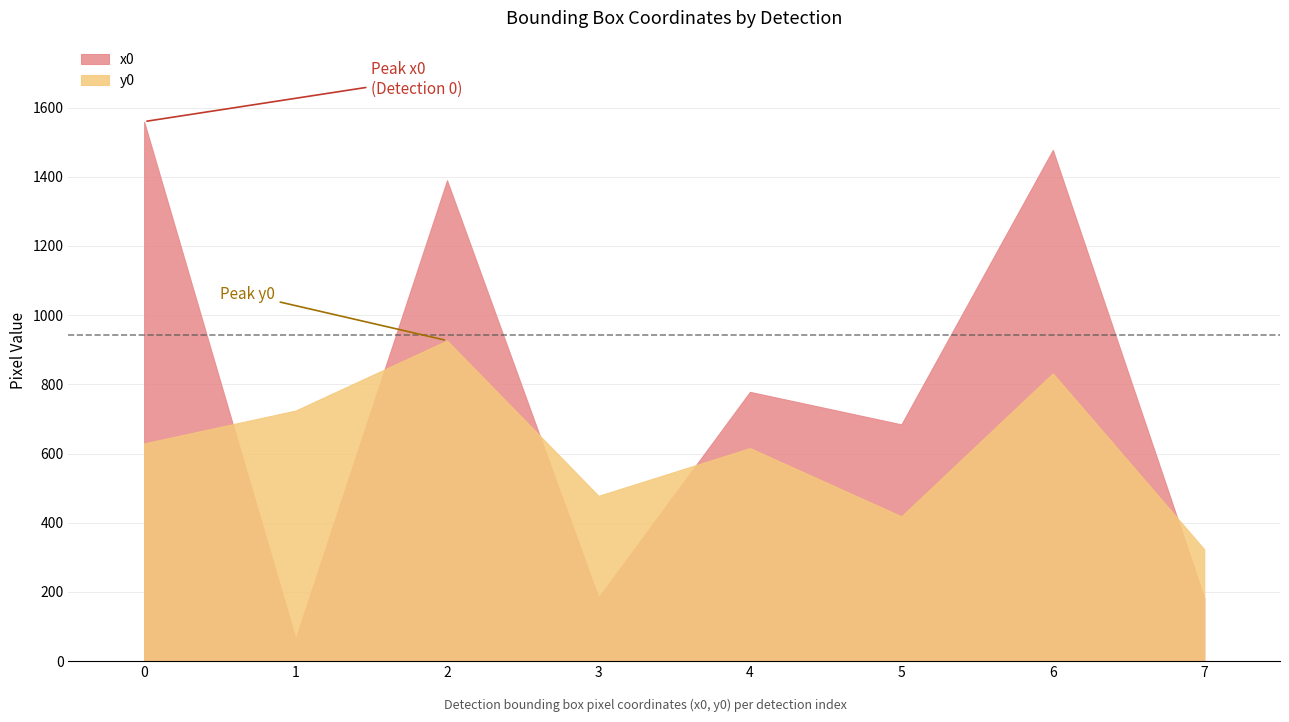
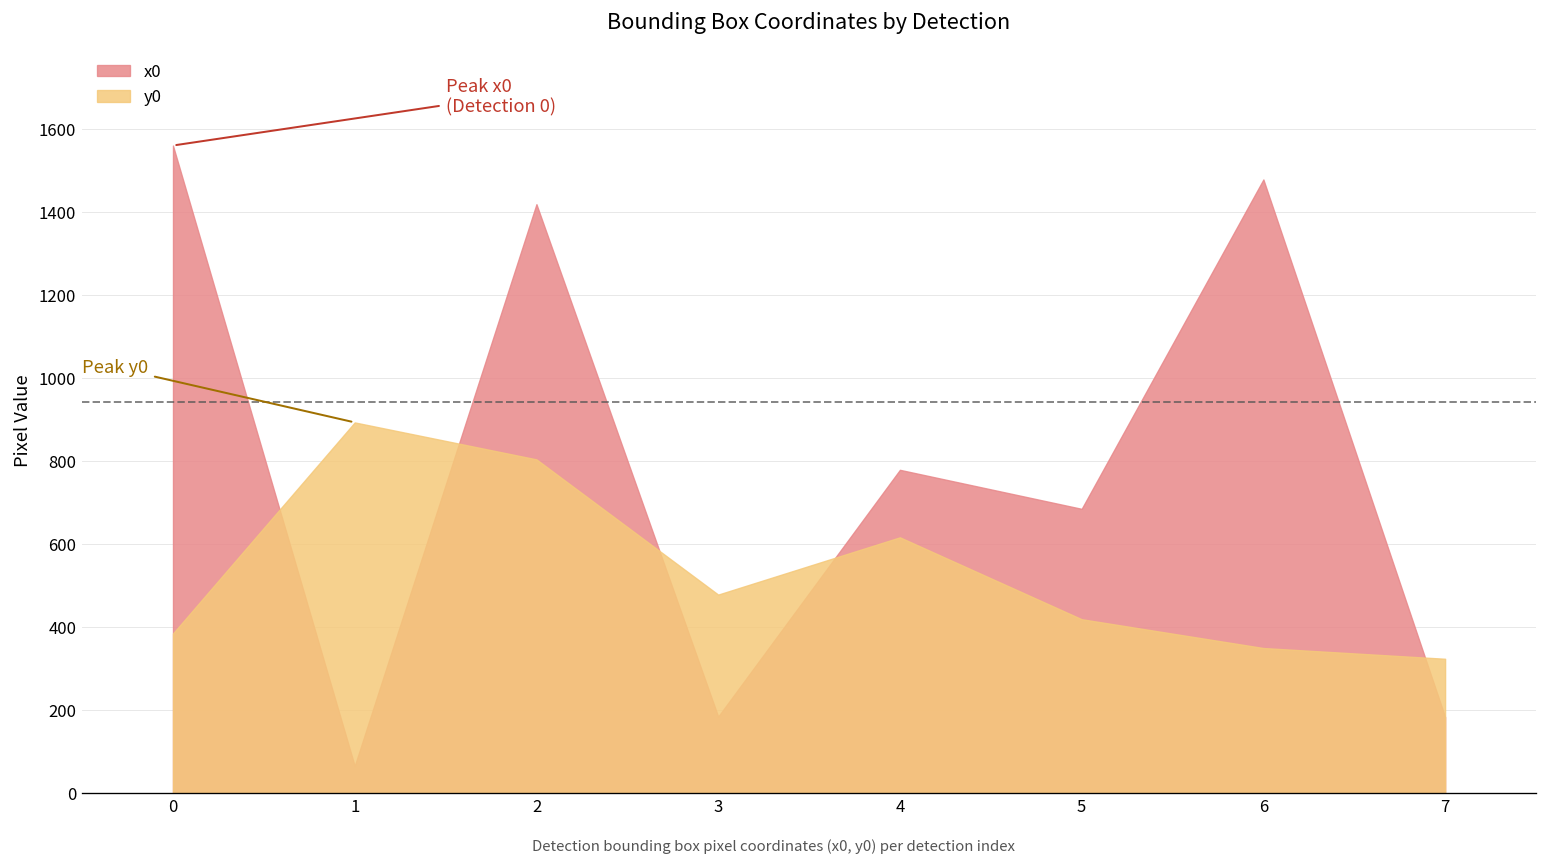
  {
    "x0": {
      "1": 70,
-     "2": 1390,
+     "2": 1420,
      "3": 180,
      "4": 780,
      "5": 680,
      "6": 1480,
      "7": 180
    },
    "y0": {
-     "0": 630,
-     "1": 720,
-     "2": 930,
+     "0": 380,
+     "1": 890,
+     "2": 800,
      "3": 480,
      "4": 620,
      "5": 420,
-     "6": 830,
+     "6": 350,
      "7": 320
    }
  }
